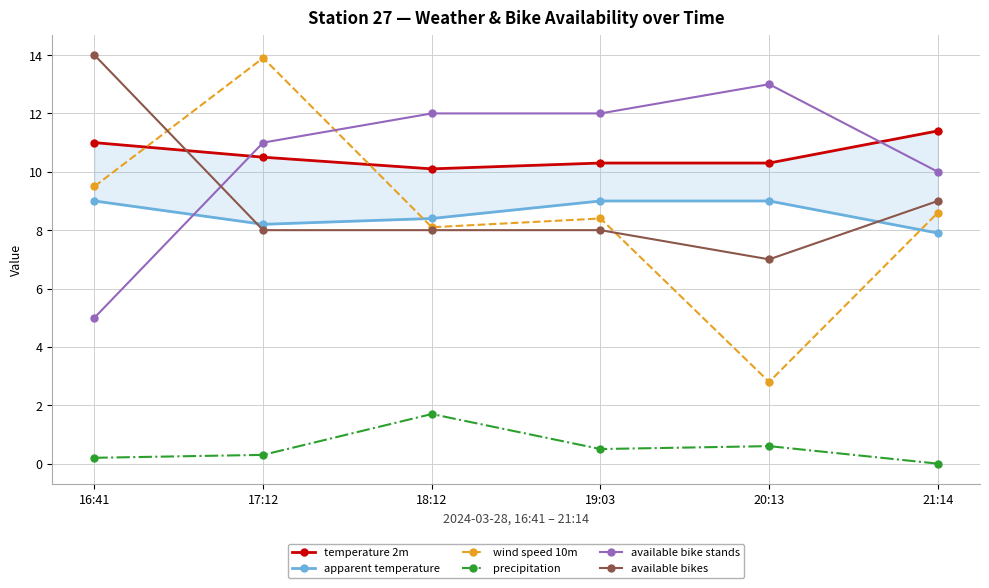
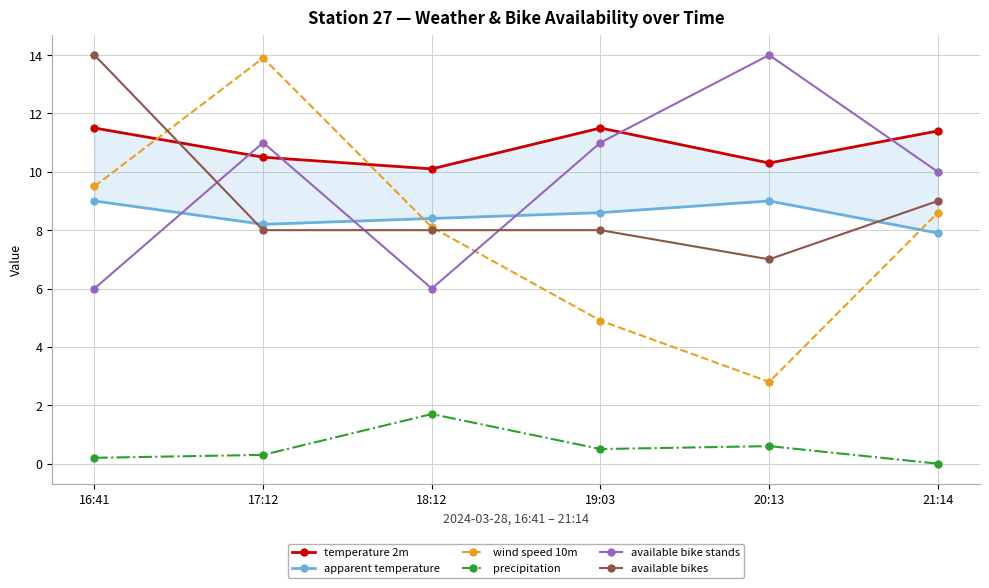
  {
    "temperature 2m": {
-     "16:41": 11.0,
+     "16:41": 11.5,
      "17:12": 10.5,
      "18:12": 10.1,
-     "19:03": 10.3,
+     "19:03": 11.5,
      "20:13": 10.3,
      "21:14": 11.4
    },
    "apparent temperature": {
      "16:41": 9.0,
      "17:12": 8.2,
      "18:12": 8.4,
-     "19:03": 9.0,
+     "19:03": 8.6,
      "20:13": 9.0,
      "21:14": 7.9
    },
    "wind speed 10m": {
      "16:41": 9.5,
      "17:12": 13.9,
      "18:12": 8.1,
-     "19:03": 8.4,
+     "19:03": 4.9,
      "20:13": 2.8,
      "21:14": 8.6
    },
    "precipitation": {
      "16:41": 0.2,
      "17:12": 0.3,
      "18:12": 1.7,
      "19:03": 0.5,
      "20:13": 0.6,
      "21:14": 0.0
    },
    "available bike stands": {
-     "16:41": 5,
+     "16:41": 6,
      "17:12": 11,
-     "18:12": 12,
-     "19:03": 12,
-     "20:13": 13,
+     "18:12": 6,
+     "19:03": 11,
+     "20:13": 14,
      "21:14": 10
    },
    "available bikes": {
      "16:41": 14.0,
      "17:12": 8.0,
      "18:12": 8.0,
      "19:03": 8.0,
      "20:13": 7.0,
      "21:14": 9.0
    }
  }
